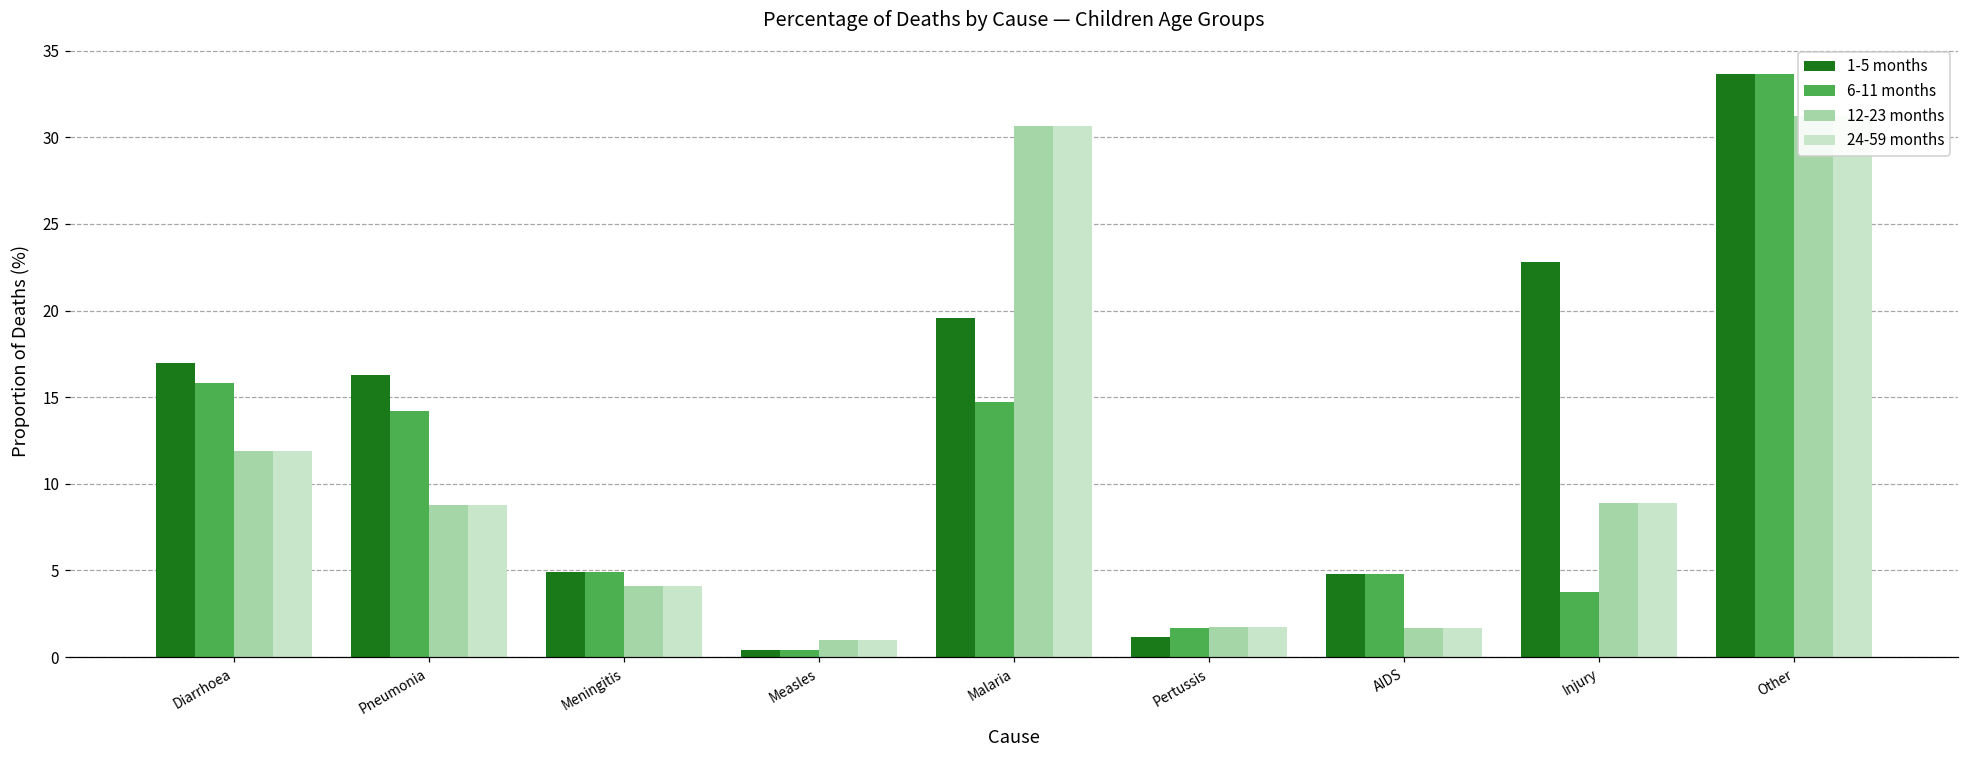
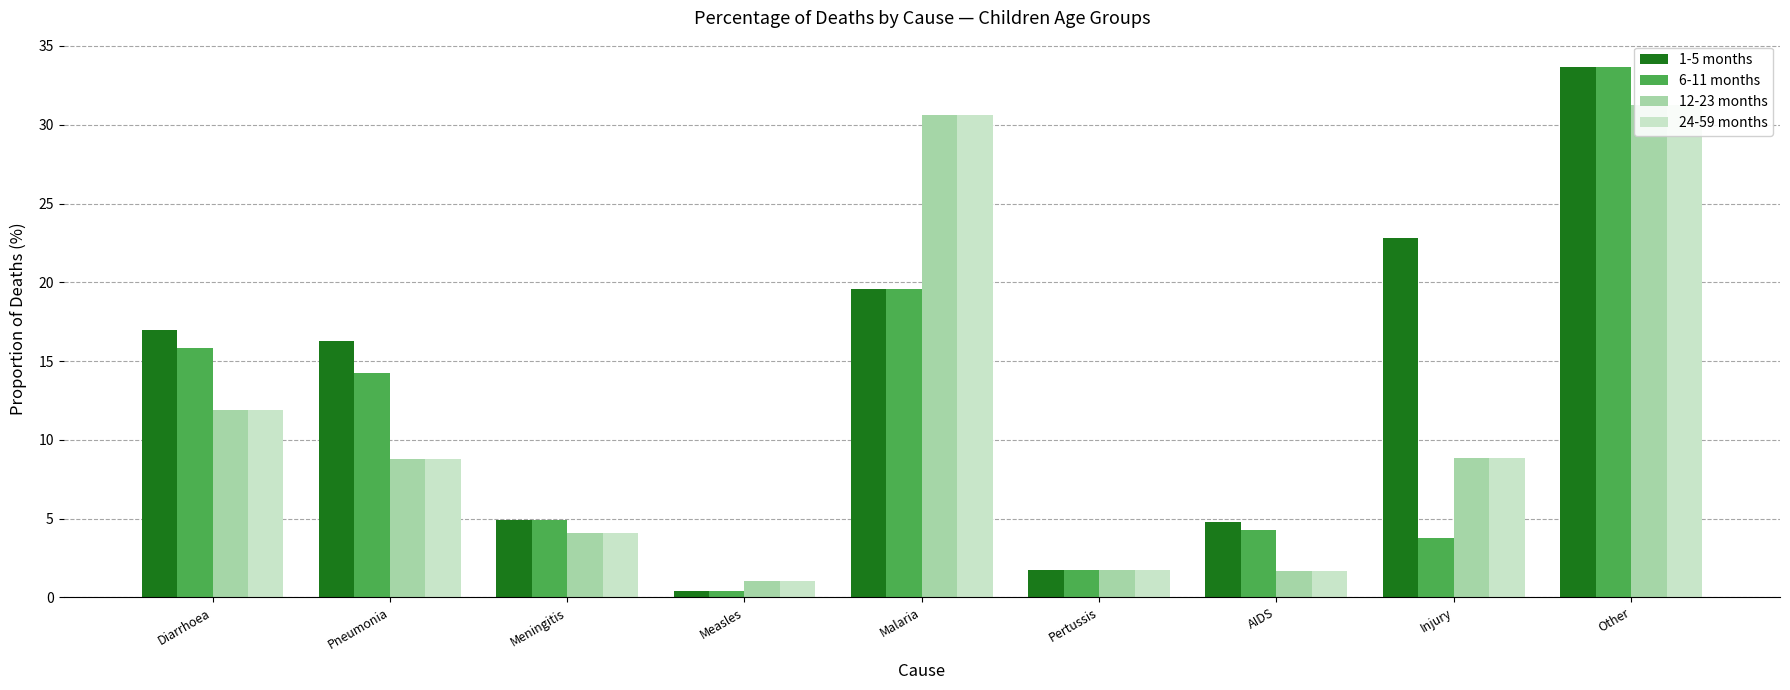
  {
    "1-5 months": {
      "Diarrhoea": 17.0,
      "Pneumonia": 16.3,
      "Meningitis": 4.9,
      "Measles": 0.4,
      "Malaria": 19.6,
-     "Pertussis": 1.2,
+     "Pertussis": 1.7,
      "AIDS": 4.8,
      "Injury": 22.8,
      "Other": 33.7
    },
    "6-11 months": {
      "Diarrhoea": 15.8,
      "Pneumonia": 14.2,
      "Meningitis": 4.9,
      "Measles": 0.4,
-     "Malaria": 14.7,
+     "Malaria": 19.6,
      "Pertussis": 1.7,
-     "AIDS": 4.8,
+     "AIDS": 4.2,
      "Injury": 3.8,
      "Other": 33.7
    }
  }
